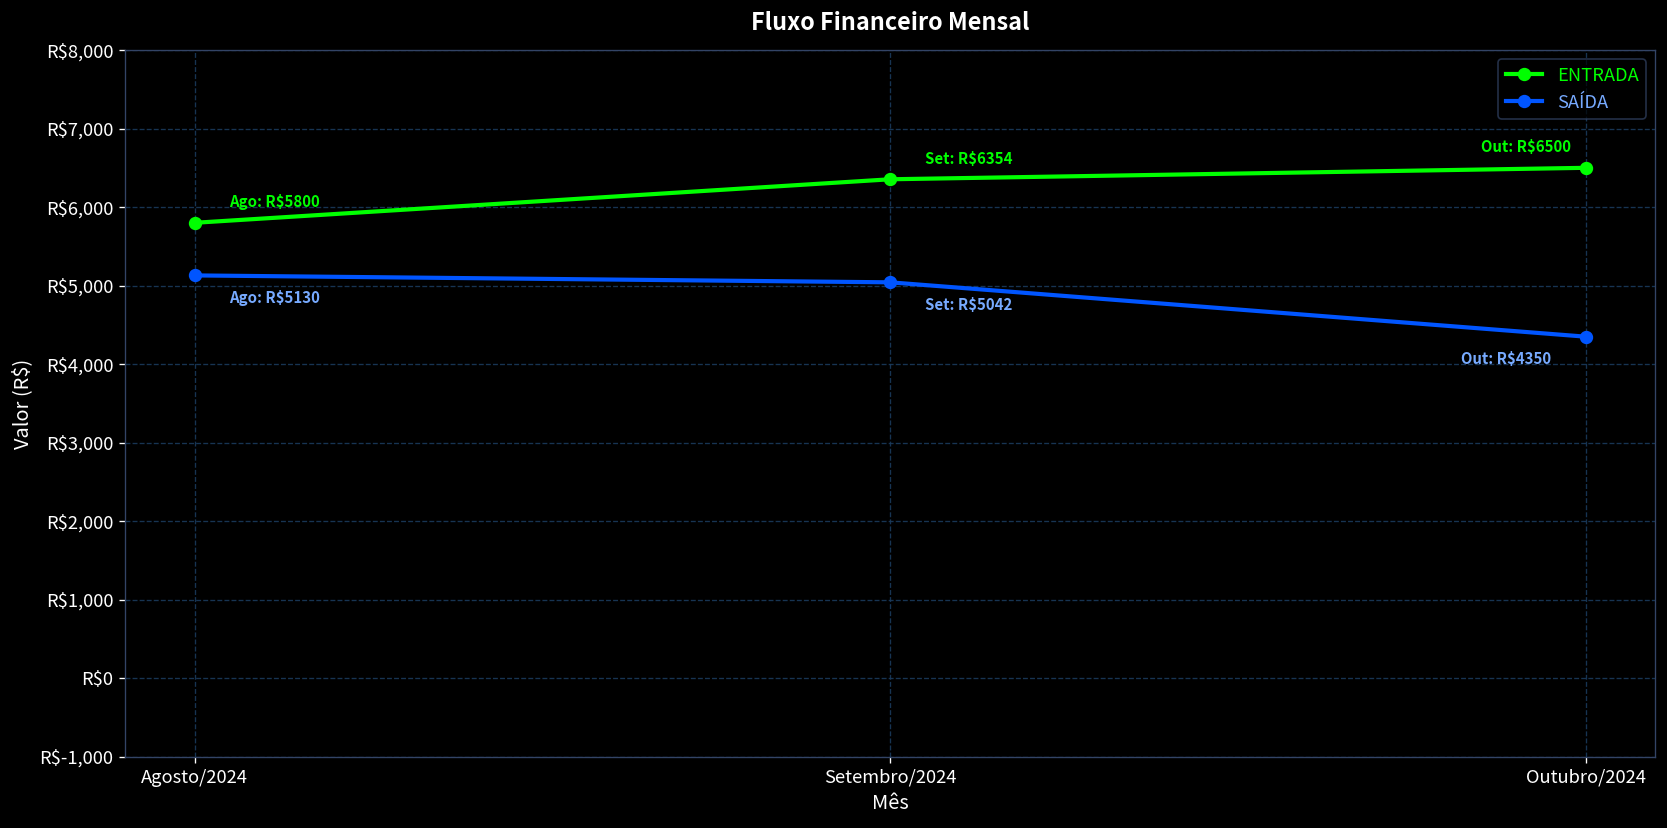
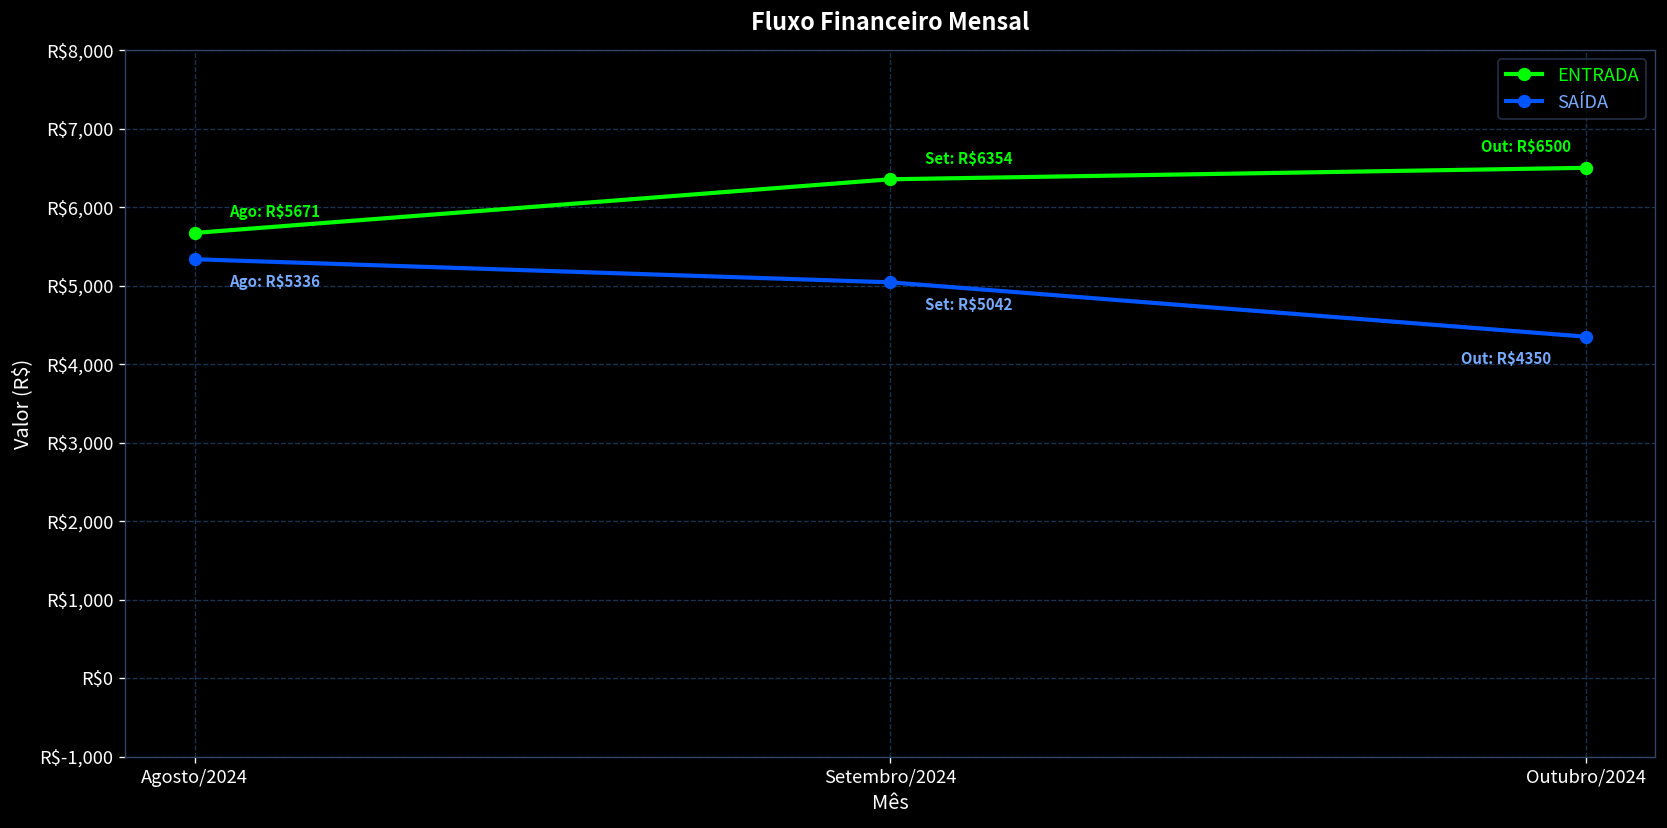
  {
    "ENTRADA": {
-     "Agosto/2024": "$5800",
+     "Agosto/2024": "$5671",
      "Outubro/2024": "$6500"
    },
    "SAÍDA": {
-     "Agosto/2024": "$5130"
+     "Agosto/2024": "$5336"
    }
  }
